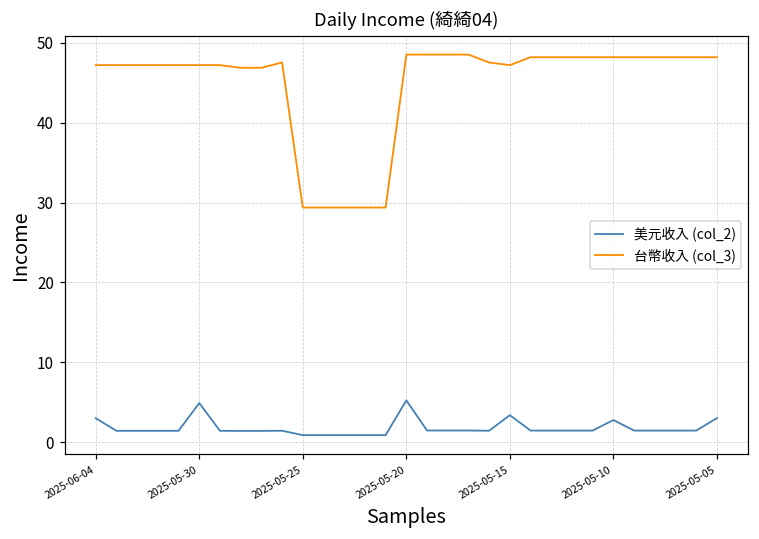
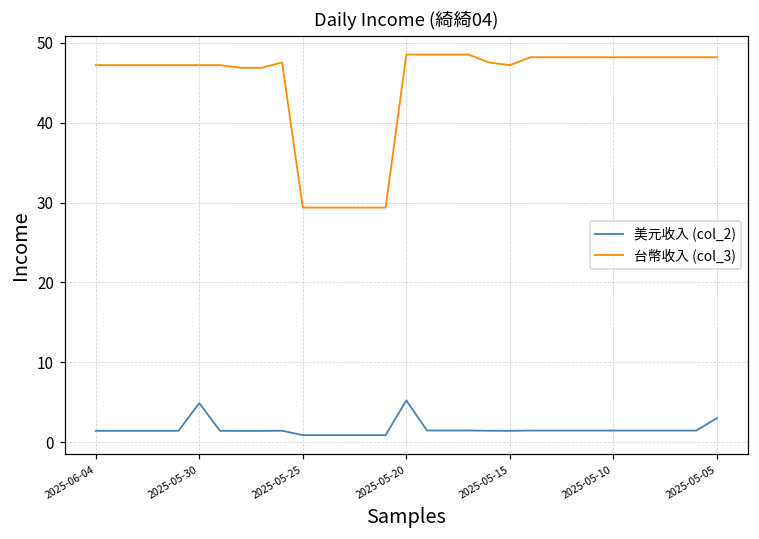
  {
    "美元收入 (col_2)": {
-     "2025-06-04": 3,
+     "2025-06-04": 1,
      "2025-05-30": 5,
      "2025-05-25": 1,
      "2025-05-20": 5,
-     "2025-05-15": 3,
-     "2025-05-10": 3,
+     "2025-05-15": 1,
+     "2025-05-10": 1,
      "2025-05-05": 3
    },
    "台幣收入 (col_3)": {
      "2025-06-04": 47,
      "2025-05-30": 47,
      "2025-05-25": 29,
      "2025-05-20": 49,
      "2025-05-15": 47,
      "2025-05-10": 48,
      "2025-05-05": 48
    }
  }
